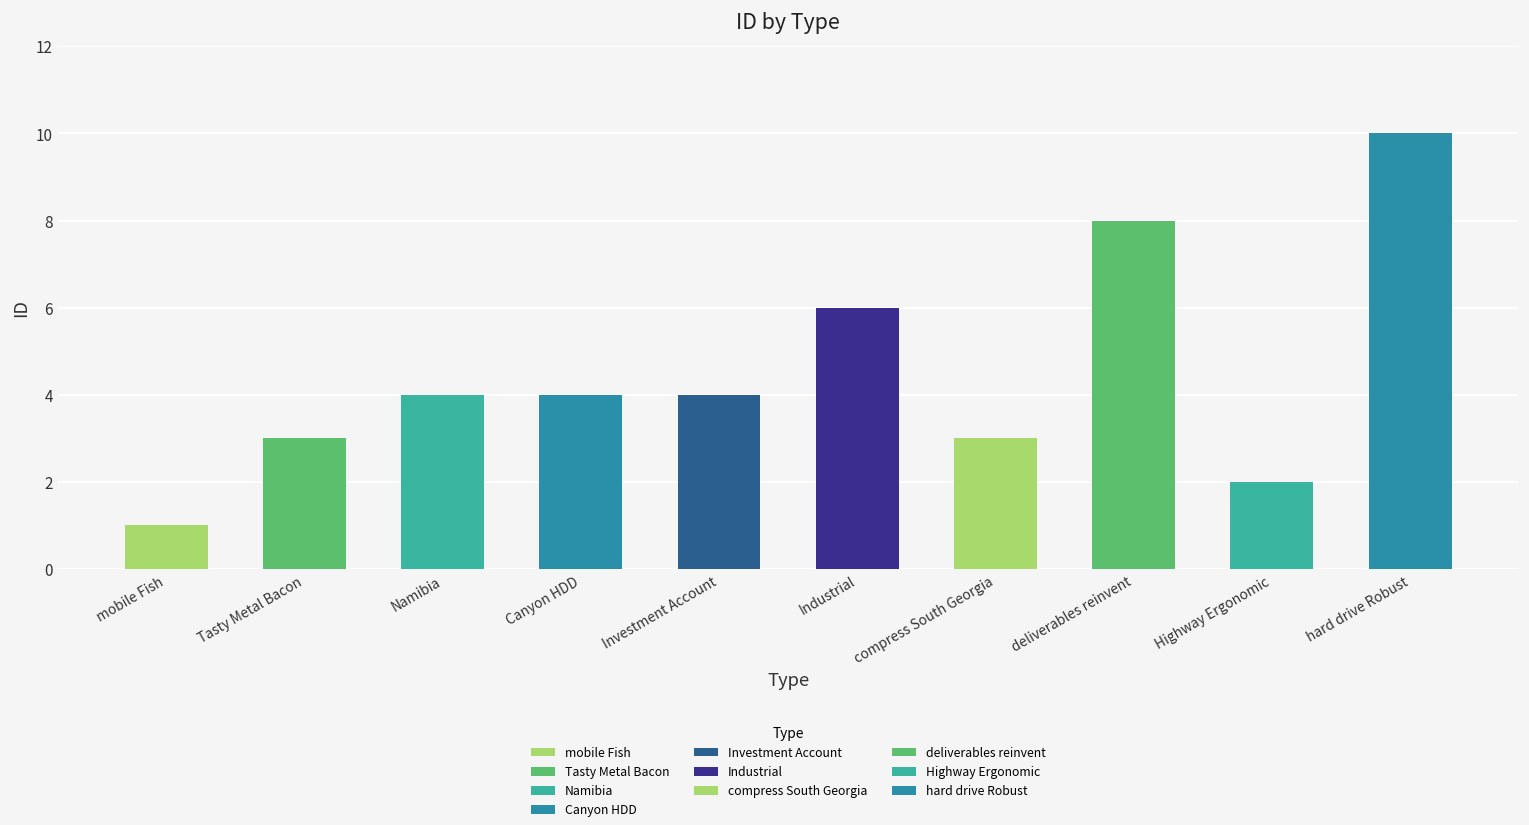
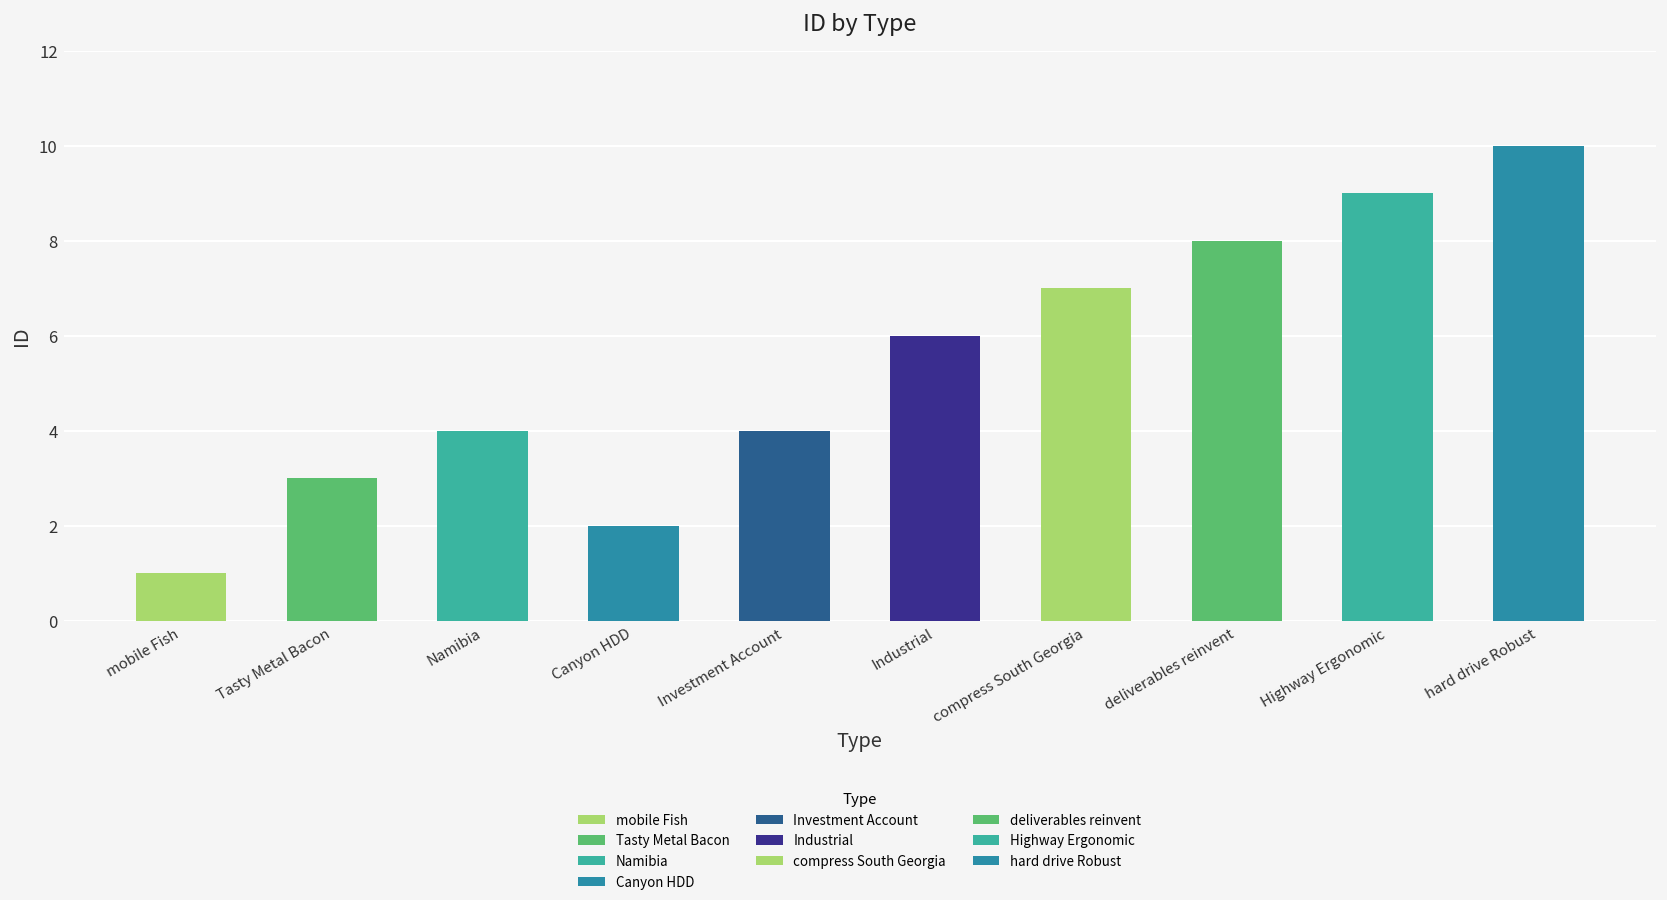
  {
    "mobile Fish": 1,
    "Tasty Metal Bacon": 3,
    "Namibia": 4,
-   "Canyon HDD": 4,
+   "Canyon HDD": 2,
    "Investment Account": 4,
    "Industrial": 6,
-   "compress South Georgia": 3,
+   "compress South Georgia": 7,
    "deliverables reinvent": 8,
-   "Highway Ergonomic": 2,
+   "Highway Ergonomic": 9,
    "hard drive Robust": 10
  }
